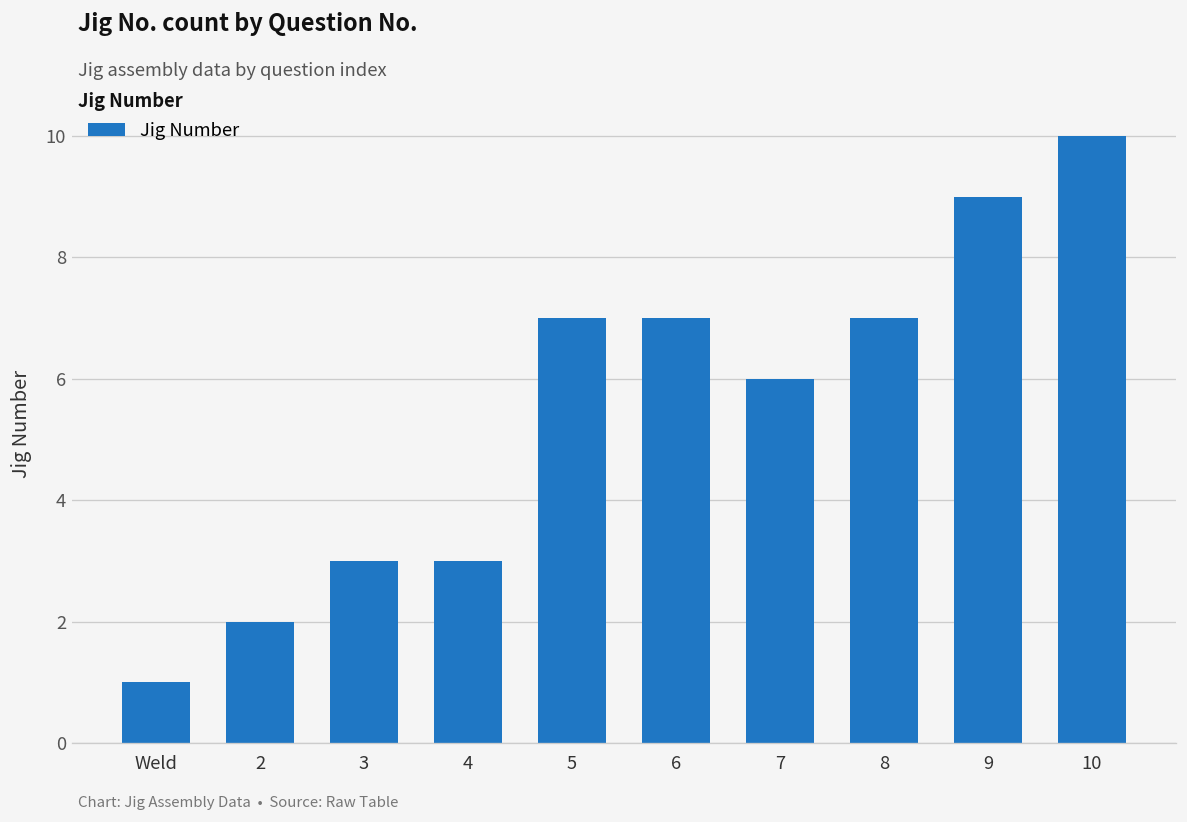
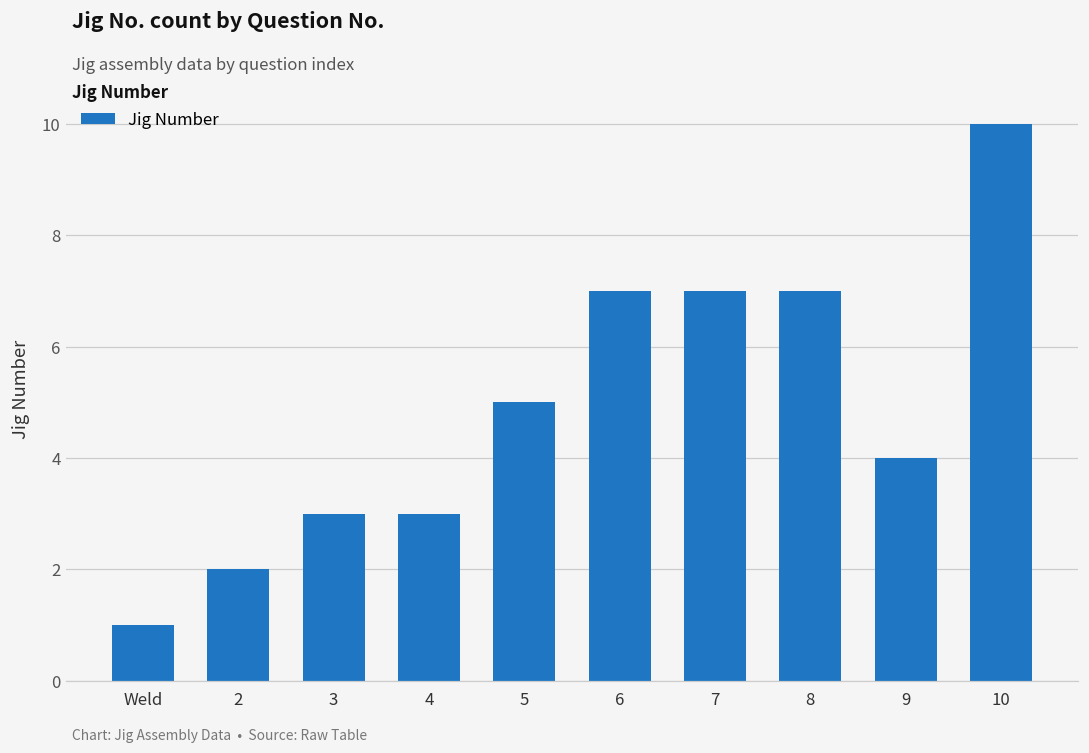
  {
    "Weld": 1,
    "2": 2,
    "3": 3,
    "4": 3,
-   "5": 7,
+   "5": 5,
    "6": 7,
-   "7": 6,
+   "7": 7,
    "8": 7,
-   "9": 9,
+   "9": 4,
    "10": 10
  }
